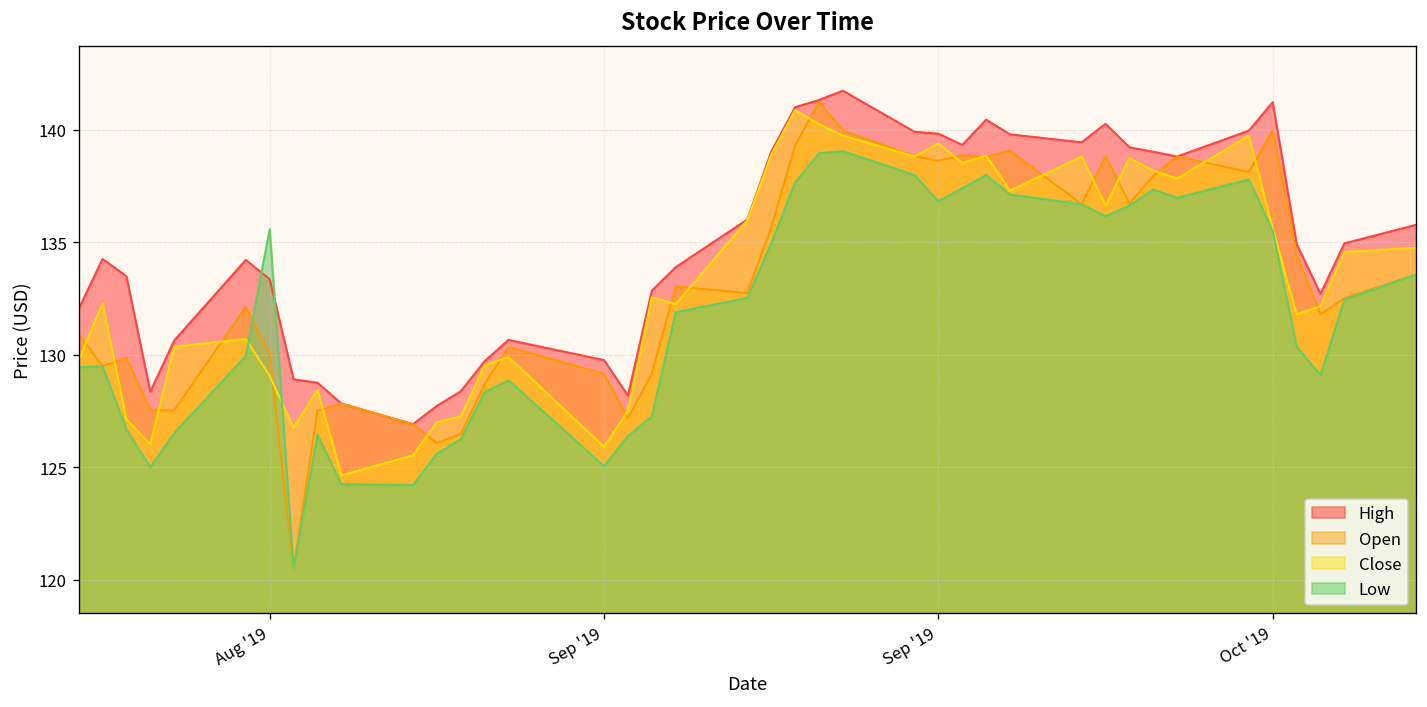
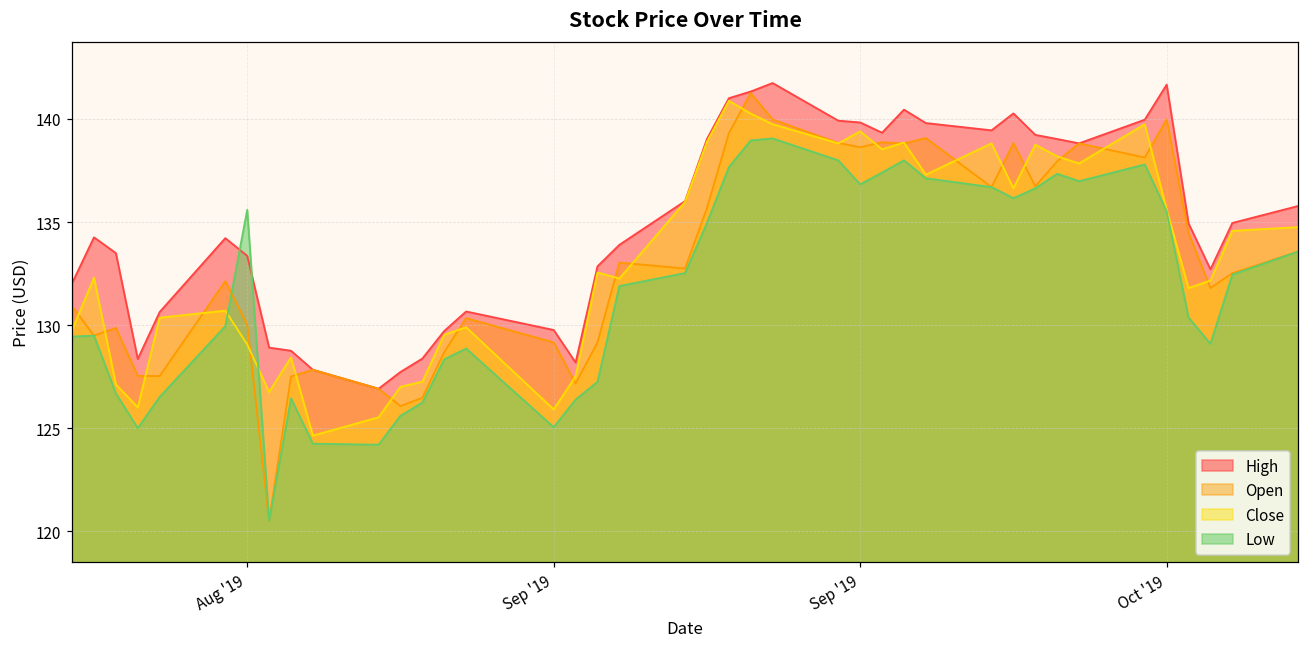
  {
    "High": {
      "Aug '19": 133.4,
-     "Oct '19": 141.2
+     "Oct '19": 141.7
    },
    "Low": {
      "Aug '19": 135.6
    }
  }
